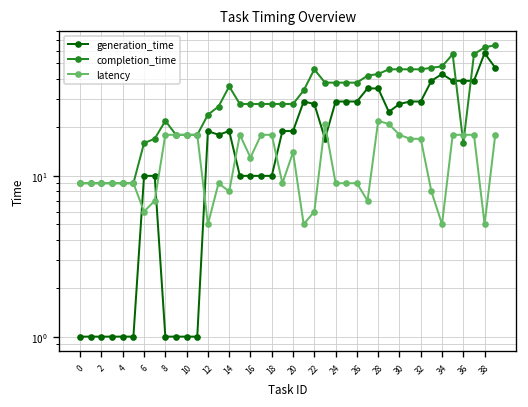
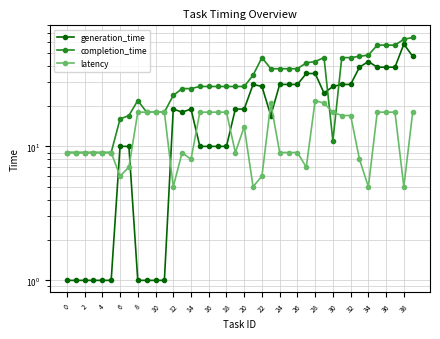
  {
    "generation_time": {
      "0": 1,
      "2": 1,
      "4": 1,
      "6": 10,
      "8": 1,
      "10": 1,
      "12": 19,
      "14": 19,
      "16": 10,
      "18": 10,
      "20": 19,
      "22": 28,
      "24": 29,
      "26": 29,
      "28": 35,
      "30": 28,
      "32": 29,
      "34": 43,
      "36": 39,
      "38": 58
    },
    "completion_time": {
      "6": 16,
      "8": 22,
      "12": 24,
-     "14": 36,
+     "14": 27,
      "16": 28,
      "18": 28,
      "20": 28,
      "22": 46,
      "24": 38,
      "26": 38,
      "28": 43,
-     "30": 46,
+     "30": 11,
      "32": 46,
      "34": 48,
-     "36": 16,
+     "36": 57,
      "38": 60
    },
    "latency": {
      "6": 6,
      "8": 18,
      "12": 5,
      "14": 8,
-     "16": 13,
+     "16": 18,
      "18": 18,
      "20": 14,
      "22": 6,
      "24": 9,
      "26": 9,
      "28": 22,
      "30": 18,
      "32": 17,
      "34": 5,
      "36": 18,
      "38": 5
    }
  }
